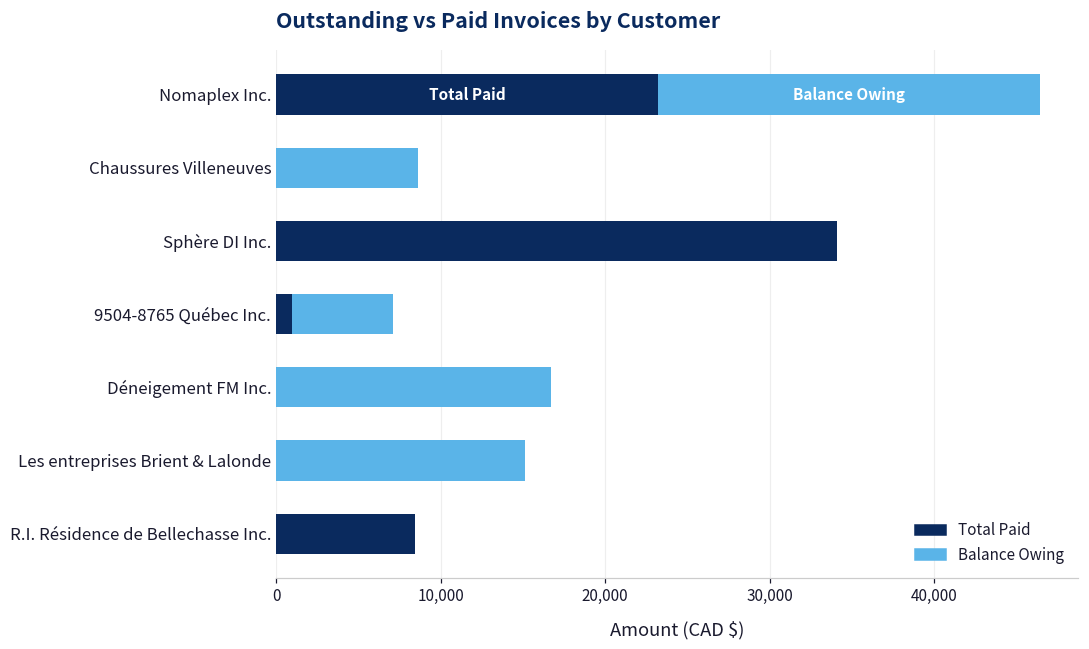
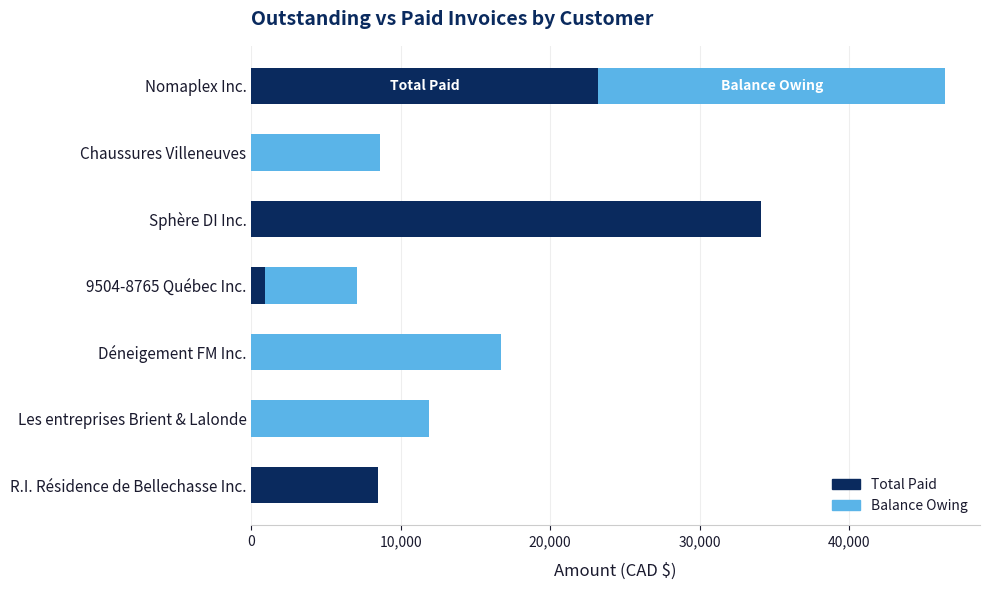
  {
    "Total Paid": {
      "Nomaplex Inc.": "23,200",
      "Chaussures Villeneuves": "0",
      "Sphère DI Inc.": "34,100",
      "9504-8765 Québec Inc.": "900",
      "Déneigement FM Inc.": "0",
      "Les entreprises Brient & Lalonde": "0",
      "R.I. Résidence de Bellechasse Inc.": "8,500"
    },
    "Balance Owing": {
      "Nomaplex Inc.": "23,200",
      "Chaussures Villeneuves": "8,600",
      "Sphère DI Inc.": "0",
      "9504-8765 Québec Inc.": "6,100",
      "Déneigement FM Inc.": "16,700",
-     "Les entreprises Brient & Lalonde": "15,100",
+     "Les entreprises Brient & Lalonde": "11,900",
      "R.I. Résidence de Bellechasse Inc.": "0"
    }
  }
